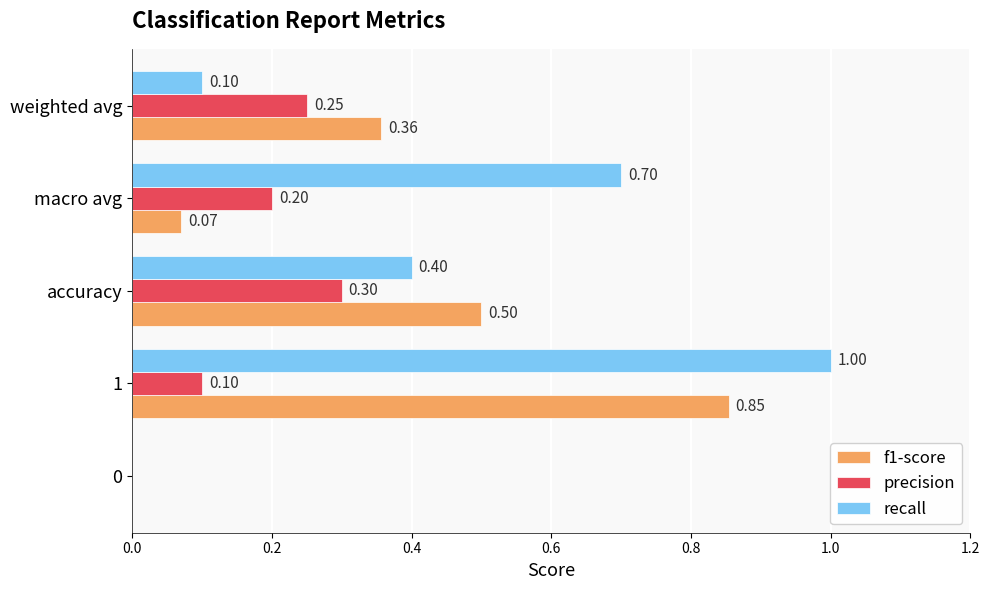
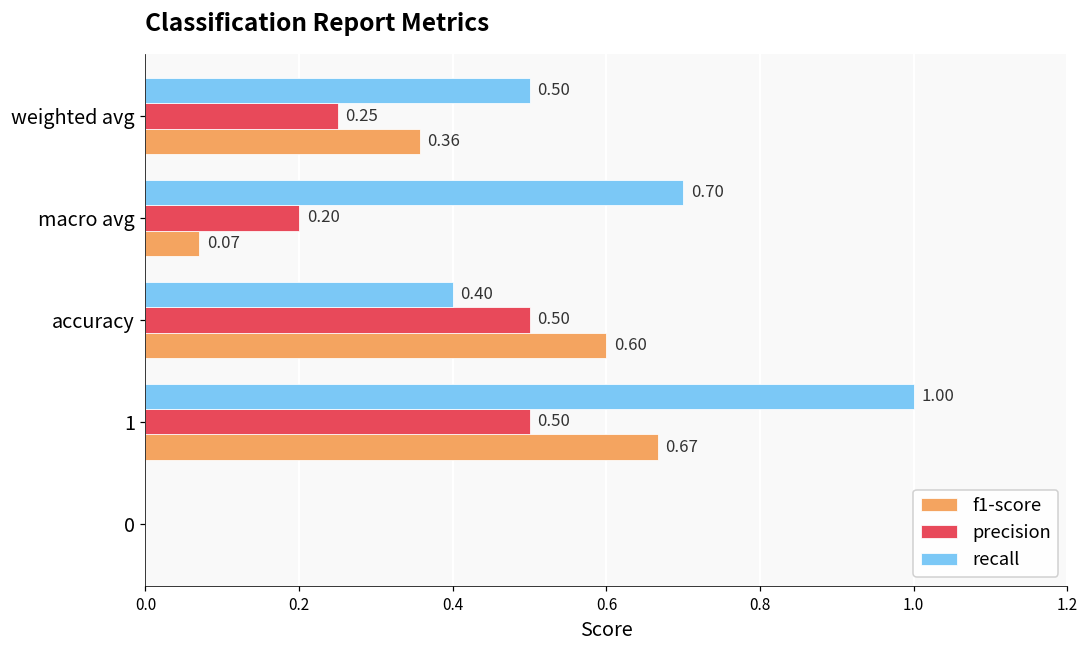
  {
    "f1-score": {
      "weighted avg": 0.36,
      "macro avg": 0.07,
-     "accuracy": 0.50,
-     "1": 0.85
+     "accuracy": 0.60,
+     "1": 0.67
    },
    "precision": {
      "weighted avg": 0.25,
      "macro avg": 0.20,
-     "accuracy": 0.30,
-     "1": 0.10
+     "accuracy": 0.50,
+     "1": 0.50
    },
    "recall": {
-     "weighted avg": 0.10,
+     "weighted avg": 0.50,
      "macro avg": 0.70,
      "accuracy": 0.40,
      "1": 1.00
    }
  }
